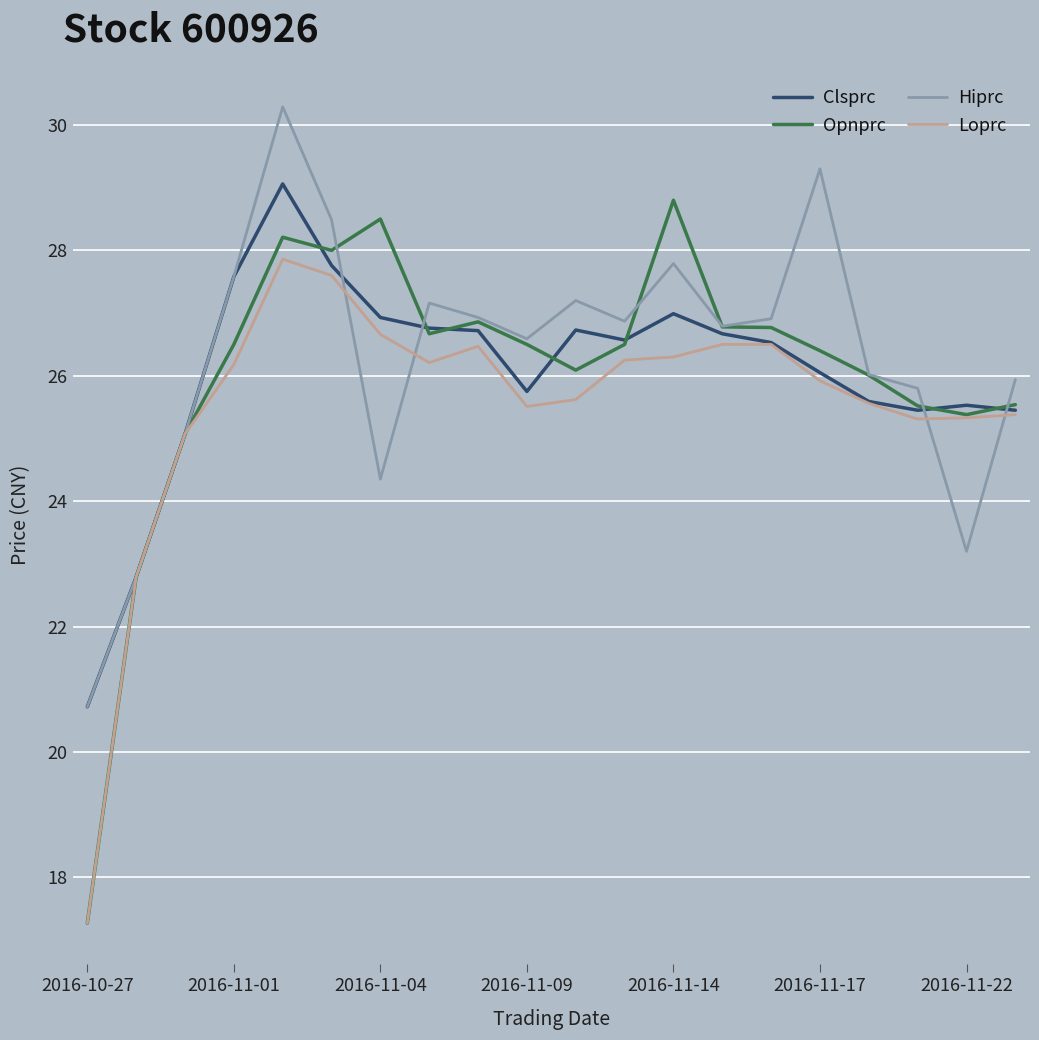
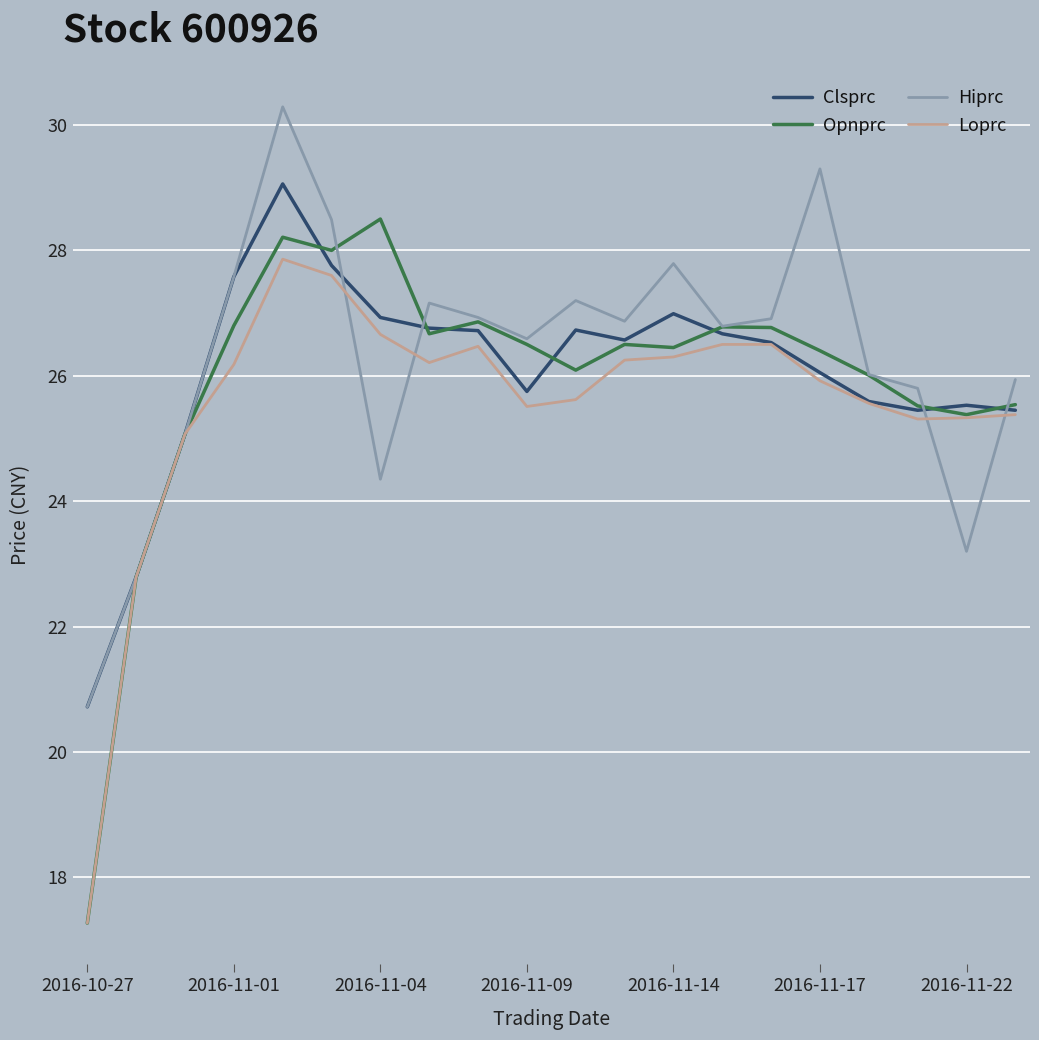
  {
    "Clsprc": {
      "2016-11-04": 26.9,
      "2016-11-09": 25.8,
      "2016-11-14": 27.0,
      "2016-11-17": 26.1,
      "2016-11-22": 25.5
    },
    "Opnprc": {
-     "2016-11-01": 26.5,
+     "2016-11-01": 26.8,
      "2016-11-04": 28.5,
      "2016-11-09": 26.5,
-     "2016-11-14": 28.8,
+     "2016-11-14": 26.5,
      "2016-11-17": 26.4,
      "2016-11-22": 25.4
    },
    "Hiprc": {
      "2016-11-04": 24.4,
      "2016-11-09": 26.6,
      "2016-11-14": 27.8,
      "2016-11-17": 29.3,
      "2016-11-22": 23.2
    },
    "Loprc": {
      "2016-11-01": 26.2,
      "2016-11-04": 26.7,
      "2016-11-09": 25.5,
      "2016-11-14": 26.3,
      "2016-11-17": 25.9,
      "2016-11-22": 25.3
    }
  }
